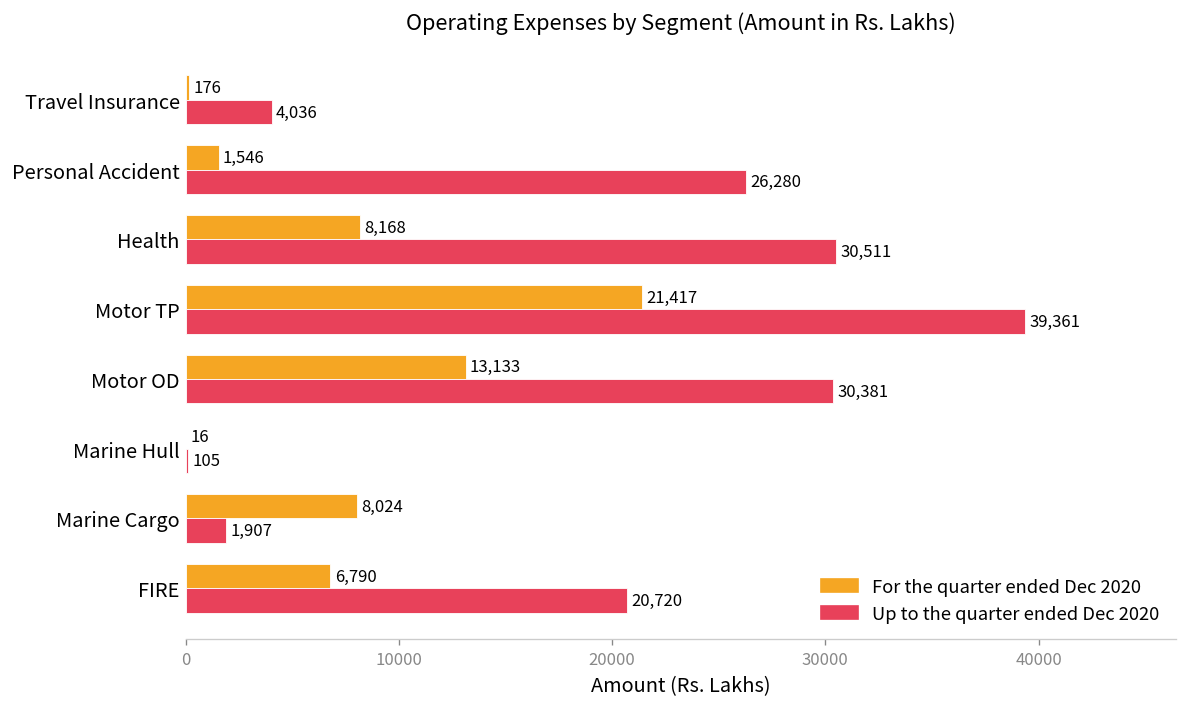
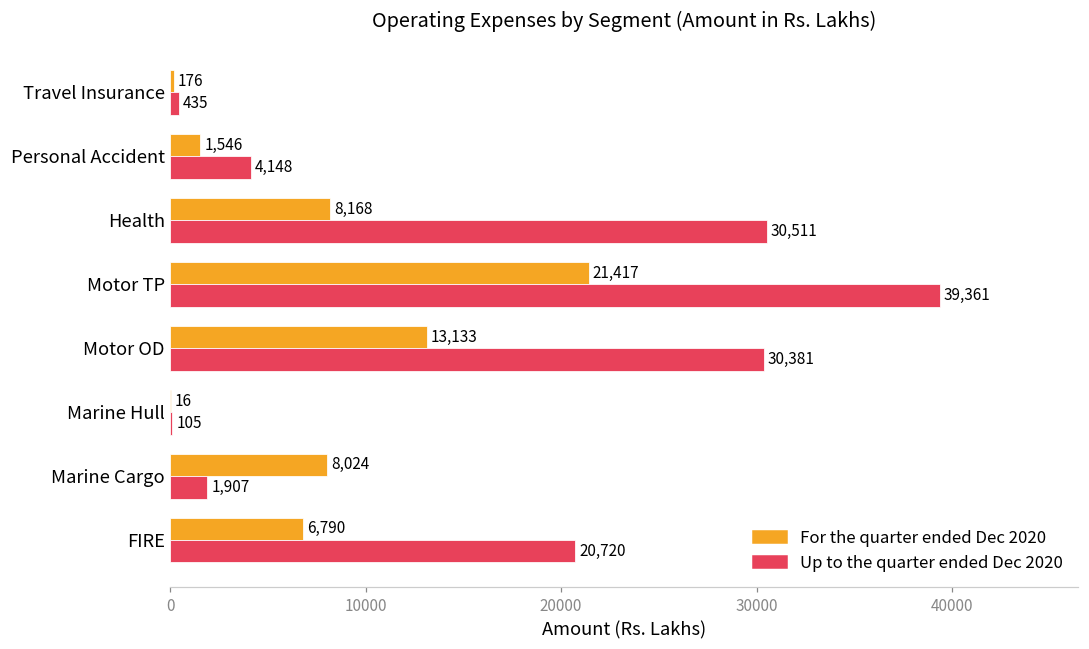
  {
    "For the quarter ended Dec 2020": {
      "Travel Insurance": "176",
      "Personal Accident": "1,546",
      "Health": "8,168",
      "Motor TP": "21,417",
      "Motor OD": "13,133",
      "Marine Hull": "16",
      "Marine Cargo": "8,024",
      "FIRE": "6,790"
    },
    "Up to the quarter ended Dec 2020": {
-     "Travel Insurance": "4,036",
-     "Personal Accident": "26,280",
+     "Travel Insurance": "435",
+     "Personal Accident": "4,148",
      "Health": "30,511",
      "Motor TP": "39,361",
      "Motor OD": "30,381",
      "Marine Hull": "105",
      "Marine Cargo": "1,907",
      "FIRE": "20,720"
    }
  }
